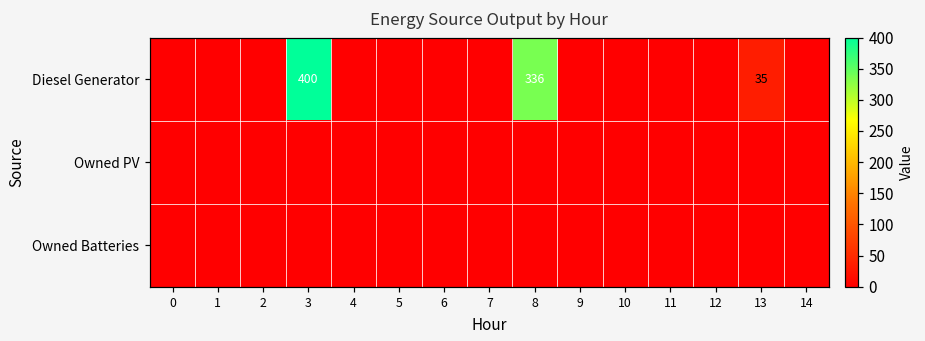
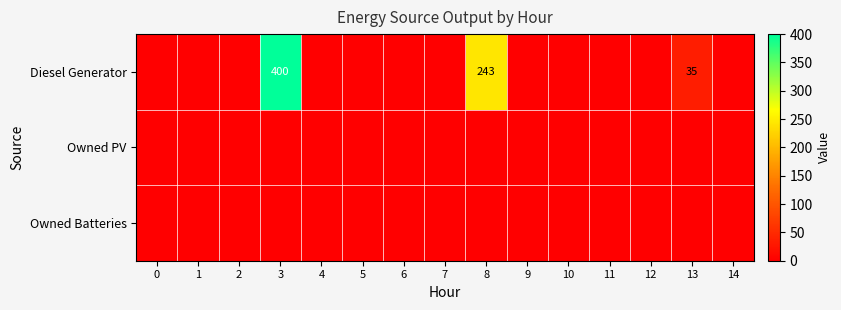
  {
    "Diesel Generator": {
      "3": 400,
-     "8": 336,
+     "8": 243,
      "13": 35
    }
  }
